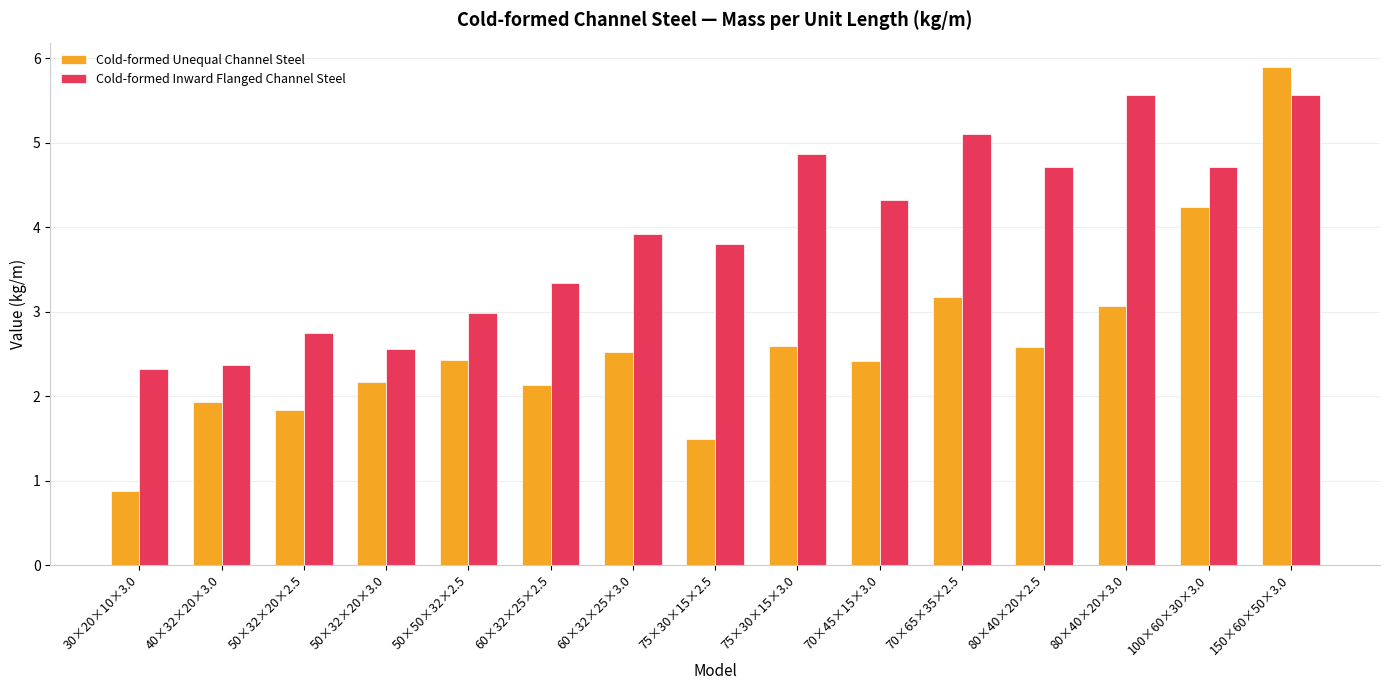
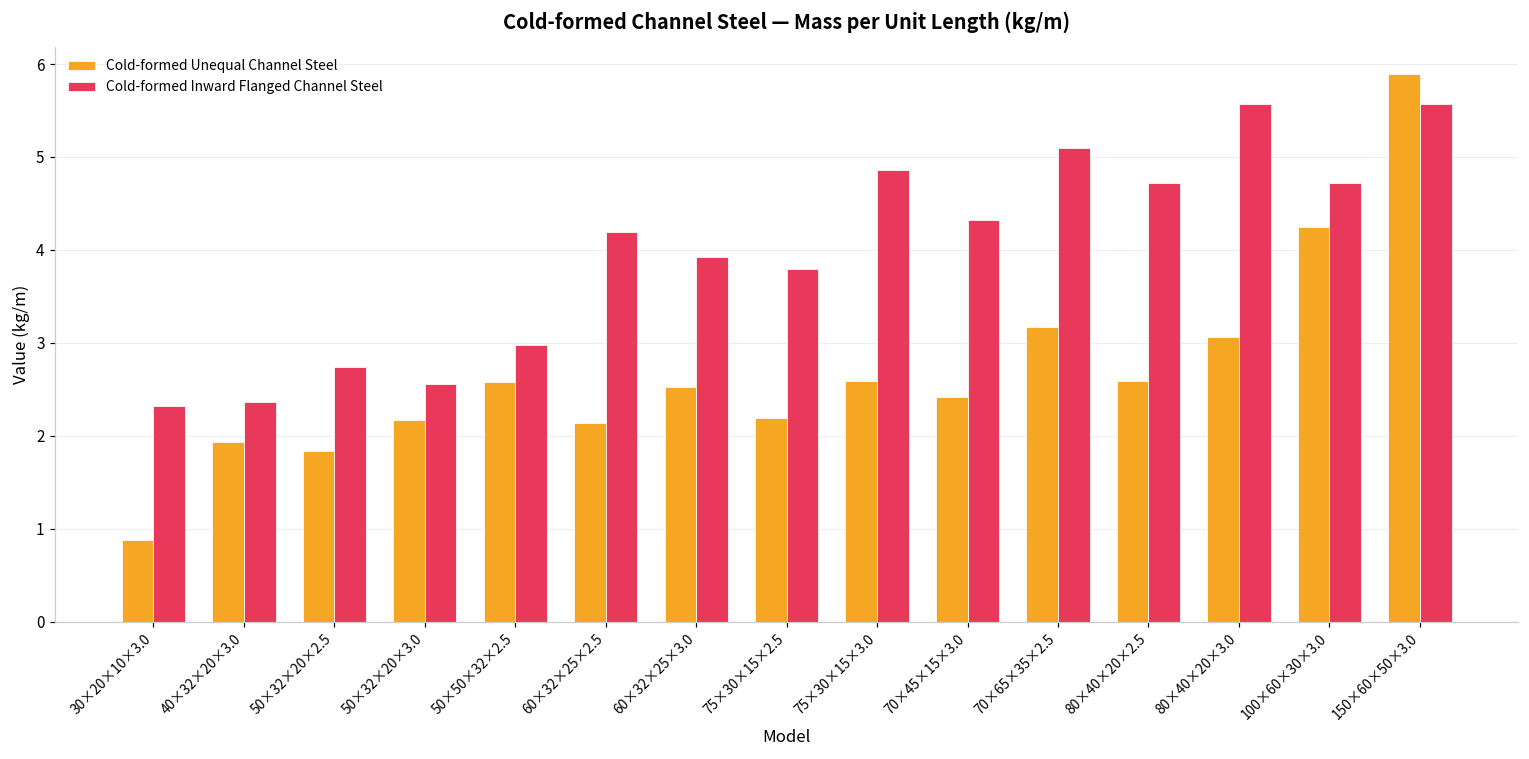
  {
    "Cold-formed Unequal Channel Steel": {
      "30×20×10×3.0": 0.9,
      "40×32×20×3.0": 1.9,
      "50×32×20×2.5": 1.8,
      "50×32×20×3.0": 2.2,
-     "50×50×32×2.5": 2.4,
+     "50×50×32×2.5": 2.6,
      "60×32×25×2.5": 2.1,
      "60×32×25×3.0": 2.5,
-     "75×30×15×2.5": 1.5,
+     "75×30×15×2.5": 2.2,
      "75×30×15×3.0": 2.6,
      "70×45×15×3.0": 2.4,
      "70×65×35×2.5": 3.2,
      "80×40×20×2.5": 2.6,
      "80×40×20×3.0": 3.1,
      "100×60×30×3.0": 4.2,
      "150×60×50×3.0": 5.9
    },
    "Cold-formed Inward Flanged Channel Steel": {
      "30×20×10×3.0": 2.3,
      "40×32×20×3.0": 2.4,
      "50×32×20×2.5": 2.7,
      "50×32×20×3.0": 2.6,
      "50×50×32×2.5": 3.0,
-     "60×32×25×2.5": 3.3,
+     "60×32×25×2.5": 4.2,
      "60×32×25×3.0": 3.9,
      "75×30×15×2.5": 3.8,
      "75×30×15×3.0": 4.9,
      "70×45×15×3.0": 4.3,
      "70×65×35×2.5": 5.1,
      "80×40×20×2.5": 4.7,
      "80×40×20×3.0": 5.6,
      "100×60×30×3.0": 4.7,
      "150×60×50×3.0": 5.6
    }
  }
